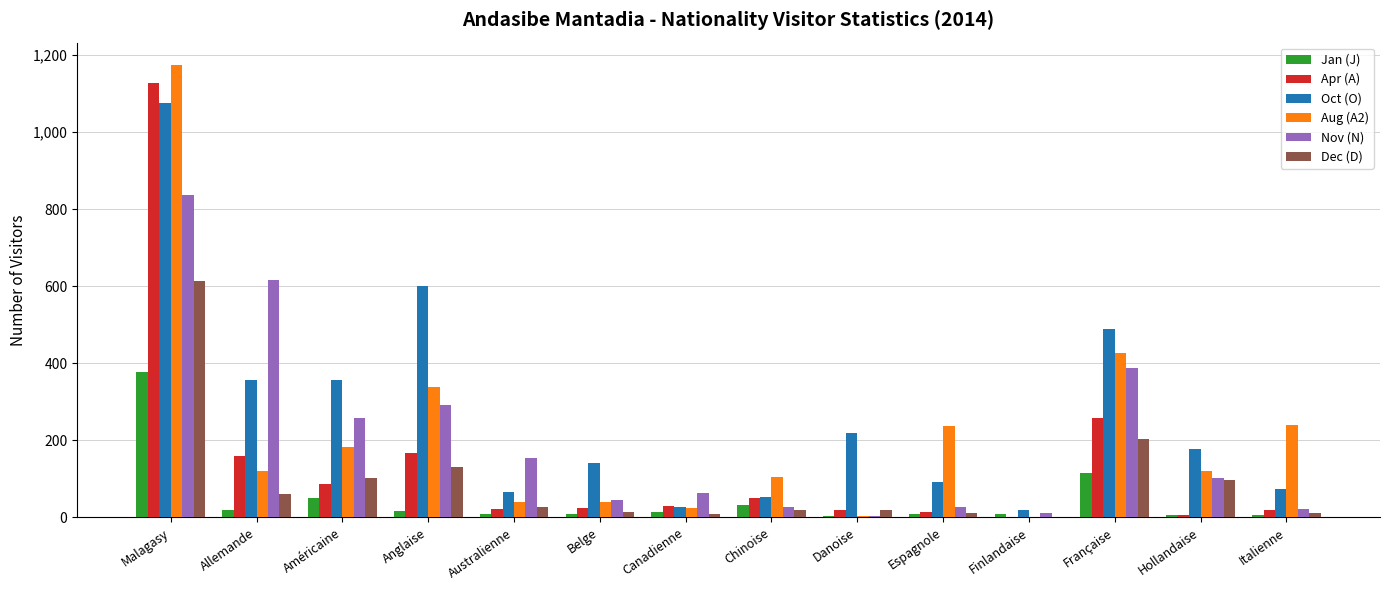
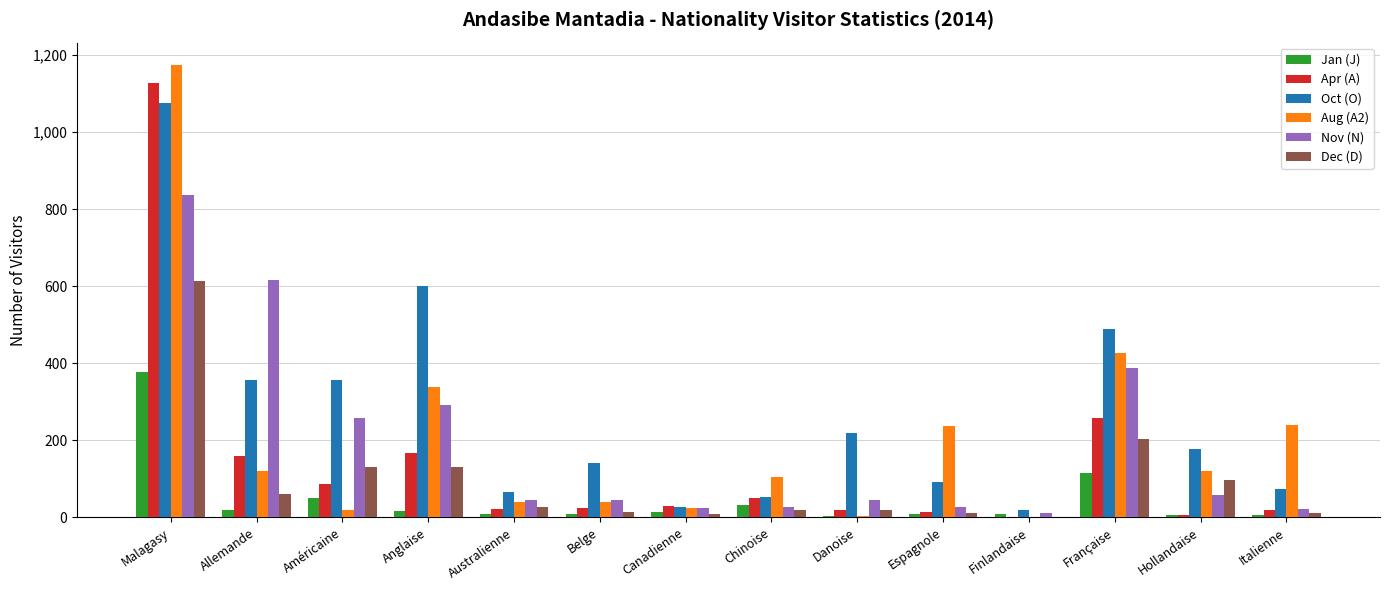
  {
    "Jan (J)": {
      "Malagasy": "380",
      "Allemande": "20",
      "Américaine": "50",
      "Anglaise": "20",
      "Australienne": "10",
      "Belge": "10",
      "Canadienne": "10",
      "Chinoise": "30",
      "Espagnole": "10",
      "Finlandaise": "10",
      "Française": "120"
    },
    "Apr (A)": {
      "Malagasy": "1,130",
      "Allemande": "160",
      "Américaine": "90",
      "Anglaise": "170",
      "Australienne": "20",
      "Belge": "30",
      "Canadienne": "30",
      "Chinoise": "50",
      "Danoise": "20",
      "Espagnole": "10",
      "Française": "260",
      "Italienne": "20"
    },
    "Oct (O)": {
      "Malagasy": "1,080",
      "Allemande": "360",
      "Américaine": "360",
      "Anglaise": "600",
      "Australienne": "70",
      "Belge": "140",
      "Canadienne": "30",
      "Chinoise": "50",
      "Danoise": "220",
      "Espagnole": "90",
      "Finlandaise": "20",
      "Française": "490",
      "Hollandaise": "180",
      "Italienne": "70"
    },
    "Aug (A2)": {
      "Malagasy": "1,170",
      "Allemande": "120",
-     "Américaine": "180",
+     "Américaine": "20",
      "Anglaise": "340",
      "Australienne": "40",
      "Belge": "40",
      "Canadienne": "20",
      "Chinoise": "100",
      "Espagnole": "240",
      "Finlandaise": "0",
      "Française": "430",
      "Hollandaise": "120",
      "Italienne": "240"
    },
    "Nov (N)": {
      "Malagasy": "840",
      "Allemande": "620",
      "Américaine": "260",
      "Anglaise": "290",
-     "Australienne": "150",
+     "Australienne": "50",
      "Belge": "50",
-     "Canadienne": "60",
+     "Canadienne": "20",
      "Chinoise": "30",
-     "Danoise": "0",
+     "Danoise": "50",
      "Espagnole": "30",
      "Finlandaise": "10",
      "Française": "390",
-     "Hollandaise": "100",
+     "Hollandaise": "60",
      "Italienne": "20"
    },
    "Dec (D)": {
      "Malagasy": "610",
      "Allemande": "60",
-     "Américaine": "100",
+     "Américaine": "130",
      "Anglaise": "130",
      "Australienne": "30",
      "Belge": "10",
      "Canadienne": "10",
      "Chinoise": "20",
      "Danoise": "20",
      "Espagnole": "10",
      "Finlandaise": "0",
      "Française": "200",
      "Hollandaise": "100",
      "Italienne": "10"
    }
  }
